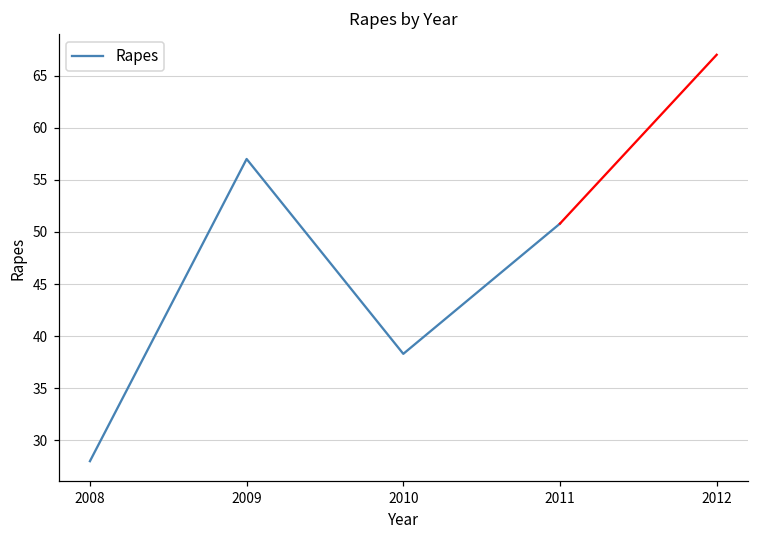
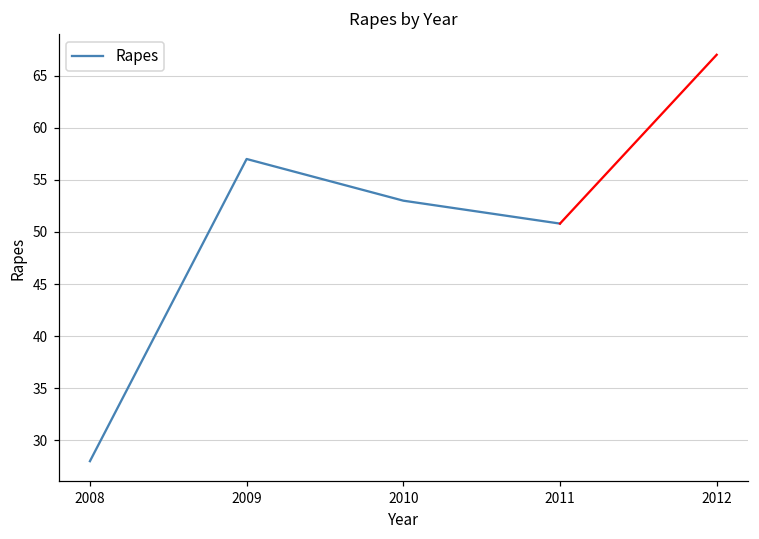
  {
    "Rapes": {
      "2008": 28,
      "2009": 57,
-     "2010": 38
+     "2010": 53
    }
  }
